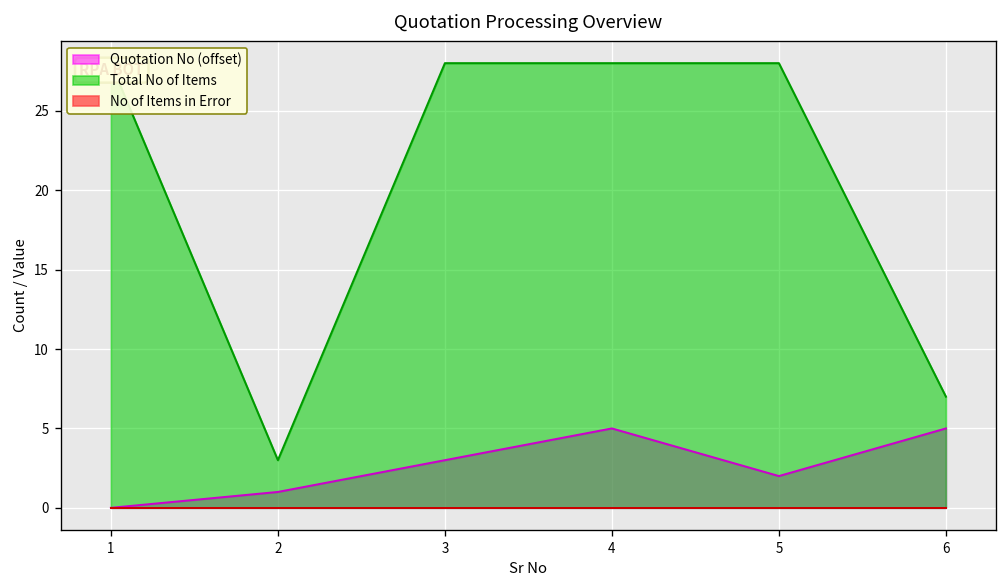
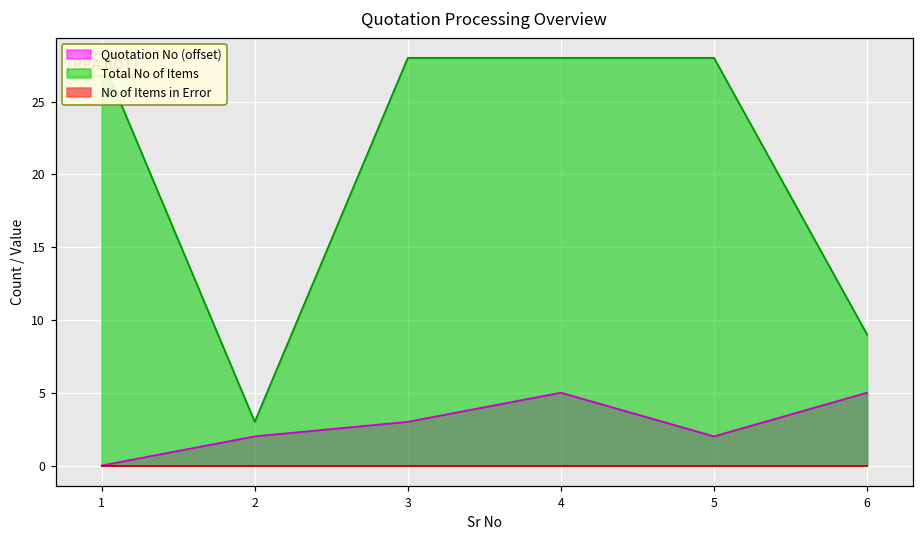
  {
    "Quotation No (offset)": {
-     "2": 1.0,
+     "2": 2.0,
      "3": 3.0,
      "4": 5.0,
      "5": 2.0,
      "6": 5.0
    },
    "Total No of Items": {
      "2": 3,
      "3": 28,
      "4": 28,
      "5": 28,
-     "6": 7
+     "6": 9
    },
    "No of Items in Error": {
      "2": 0.0,
      "3": 0.0,
      "4": 0.0,
      "5": 0.0,
      "6": 0.0
    }
  }
